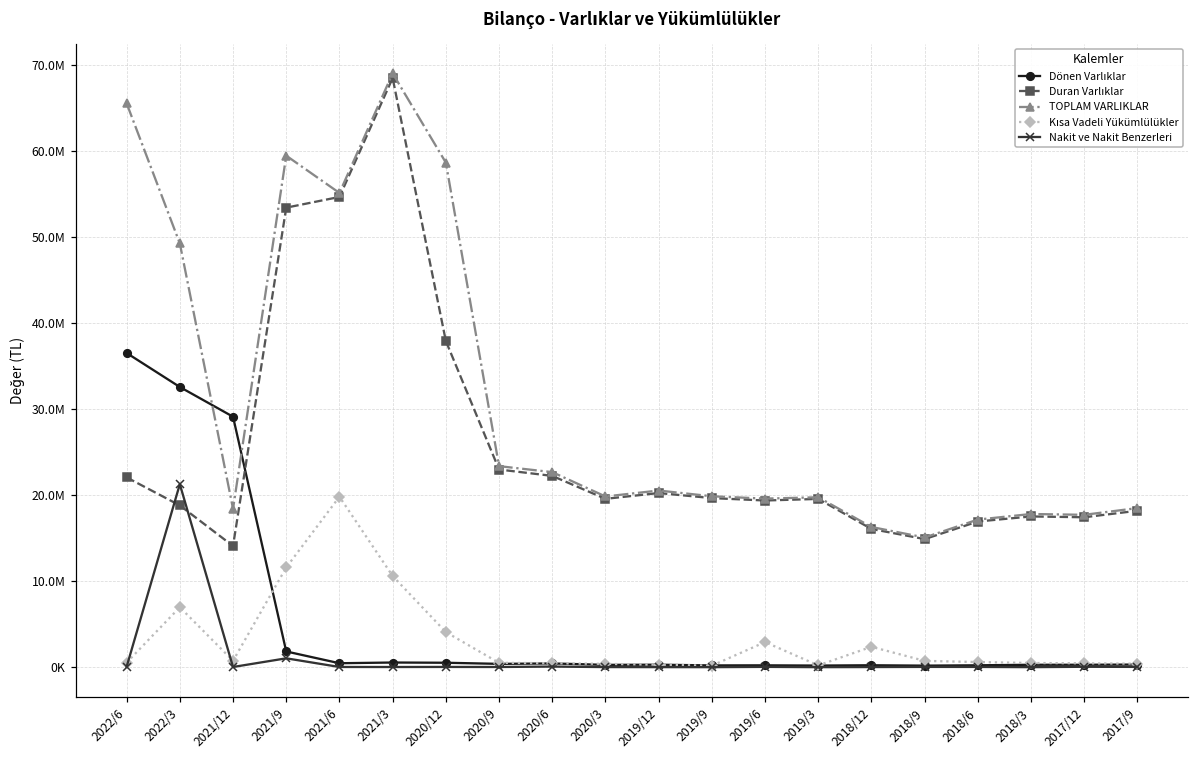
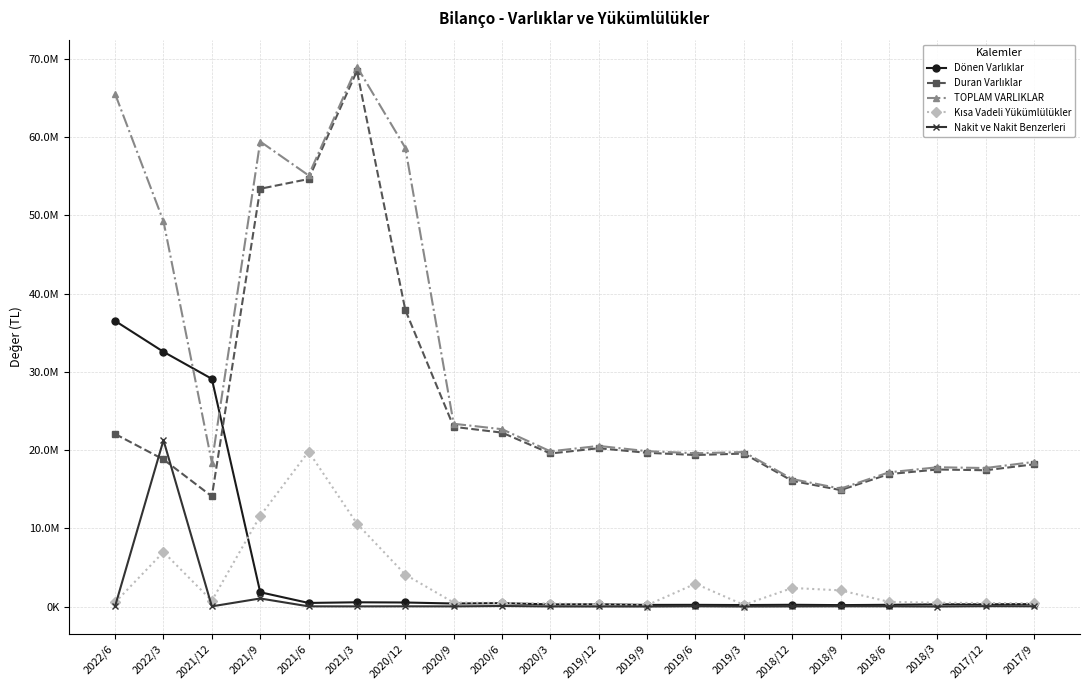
  {
    "TOPLAM VARLIKLAR": {
      "2022/6": 66000000,
      "2022/3": 49000000,
      "2021/12": 18000000,
      "2021/9": 59000000,
      "2021/6": 55000000,
      "2021/3": 69000000,
      "2020/12": 59000000,
      "2020/9": 23000000,
      "2020/6": 23000000
    },
    "Kısa Vadeli Yükümlülükler": {
      "2022/6": 1000000,
      "2022/3": 7000000,
      "2021/12": 1000000,
      "2021/9": 12000000,
      "2021/6": 20000000,
      "2021/3": 11000000,
      "2020/12": 4000000,
      "2019/6": 3000000,
      "2018/12": 2000000,
-     "2018/9": 1000000,
+     "2018/9": 2000000,
      "2018/6": 1000000
    }
  }
